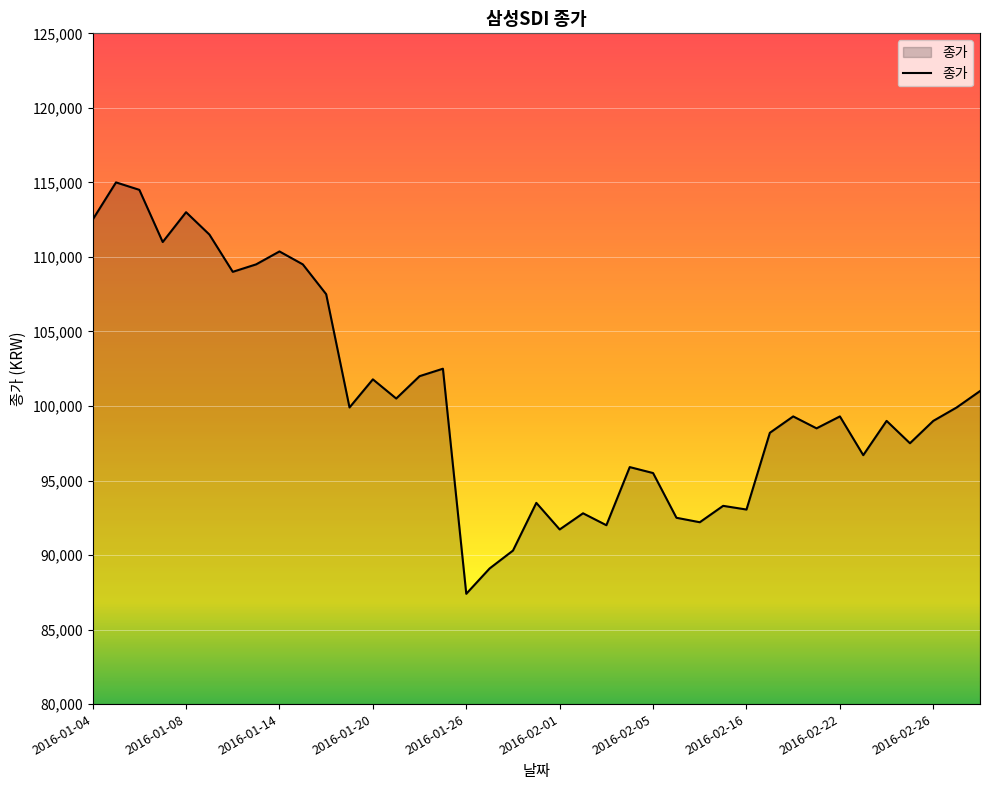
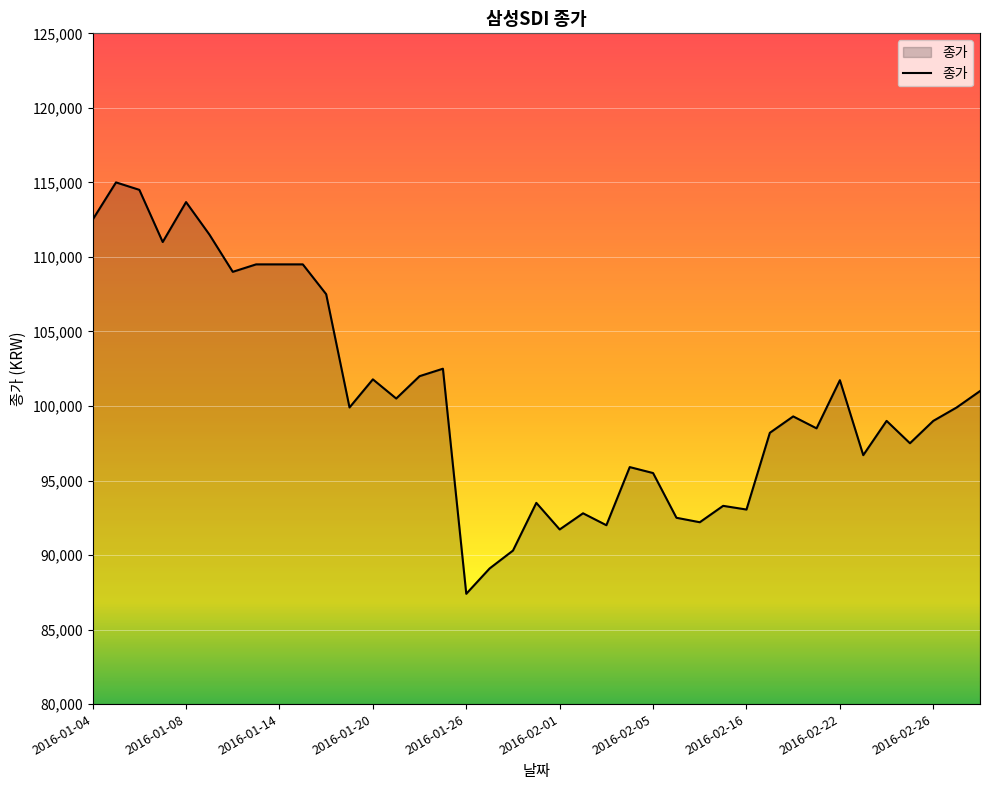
  {
    "2016-01-04": "112,500",
-   "2016-01-08": "113,000",
-   "2016-01-14": "110,400",
+   "2016-01-08": "113,700",
+   "2016-01-14": "109,500",
    "2016-01-20": "101,800",
    "2016-01-26": "87,400",
    "2016-02-01": "91,700",
    "2016-02-05": "95,500",
    "2016-02-16": "93,100",
-   "2016-02-22": "99,300",
+   "2016-02-22": "101,700",
    "2016-02-26": "99,000"
  }
